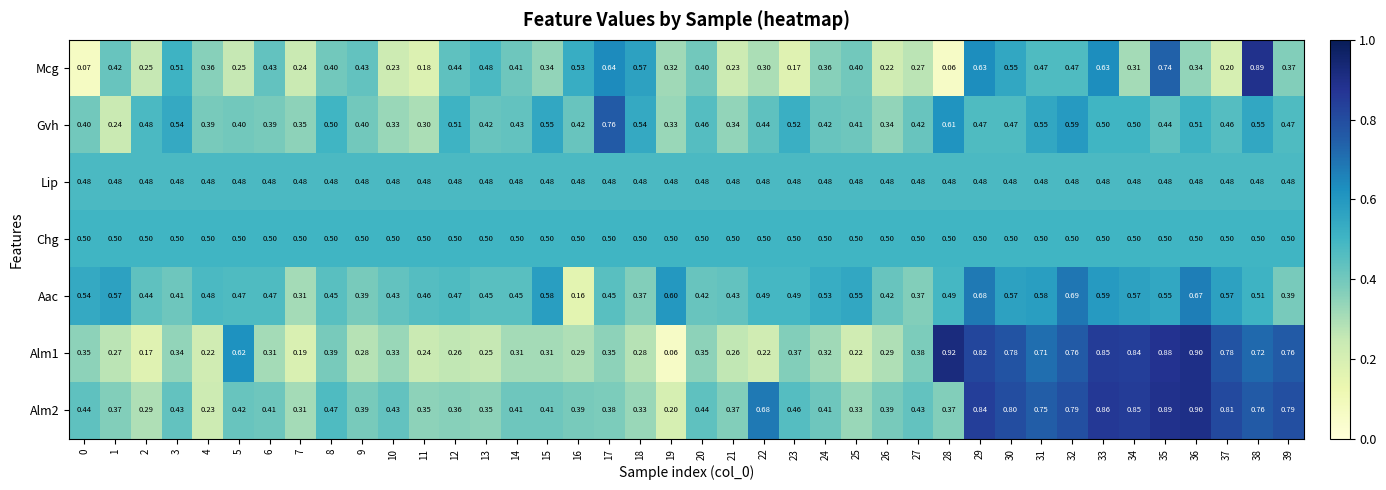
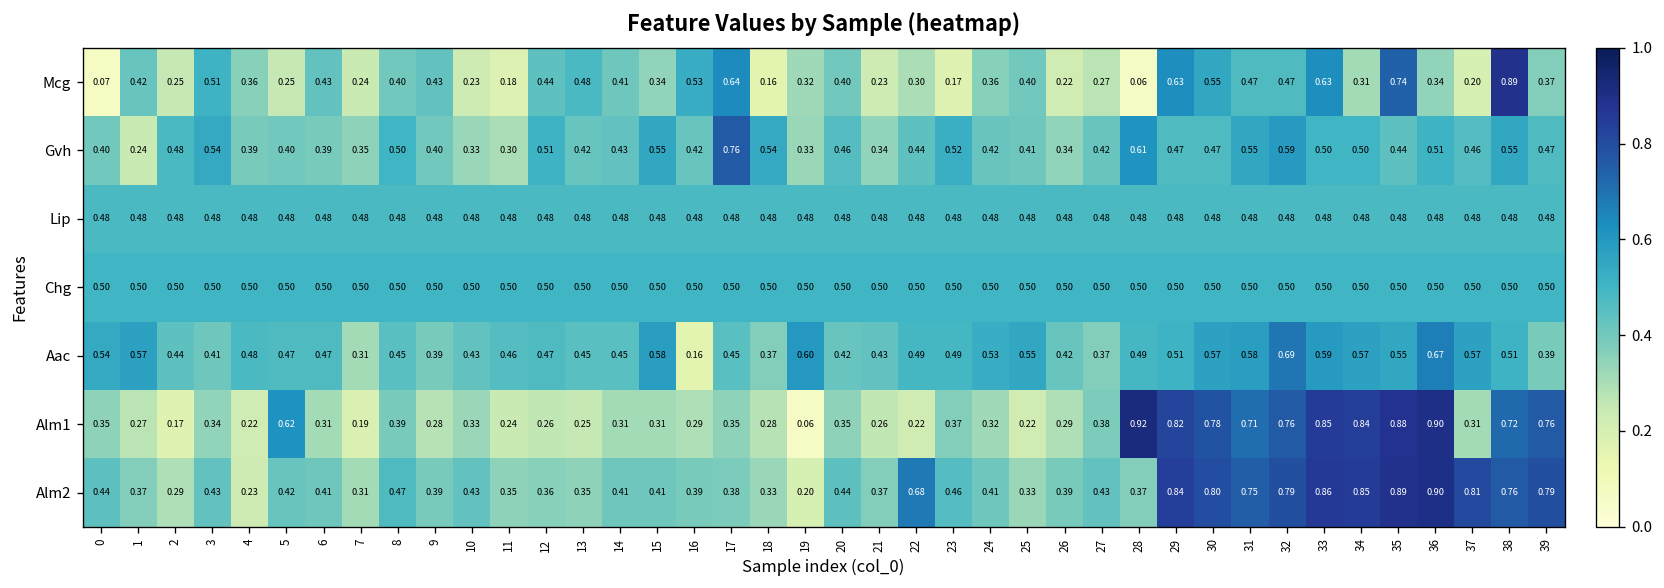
  {
    "Mcg": {
      "0": 0.07,
      "1": 0.42,
      "2": 0.25,
      "3": 0.51,
      "4": 0.36,
      "5": 0.25,
      "6": 0.43,
      "7": 0.24,
      "8": 0.40,
      "9": 0.43,
      "10": 0.23,
      "11": 0.18,
      "12": 0.44,
      "13": 0.48,
      "14": 0.41,
      "15": 0.34,
      "16": 0.53,
      "17": 0.64,
-     "18": 0.57,
+     "18": 0.16,
      "19": 0.32,
      "20": 0.40,
      "21": 0.23,
      "22": 0.30,
      "23": 0.17,
      "24": 0.36,
      "25": 0.40,
      "26": 0.22,
      "27": 0.27,
      "28": 0.06,
      "29": 0.63,
      "30": 0.55,
      "31": 0.47,
      "32": 0.47,
      "33": 0.63,
      "34": 0.31,
      "35": 0.74,
      "36": 0.34,
      "37": 0.20,
      "38": 0.89,
      "39": 0.37
    },
    "Aac": {
      "0": 0.54,
      "1": 0.57,
      "2": 0.44,
      "3": 0.41,
      "4": 0.48,
      "5": 0.47,
      "6": 0.47,
      "7": 0.31,
      "8": 0.45,
      "9": 0.39,
      "10": 0.43,
      "11": 0.46,
      "12": 0.47,
      "13": 0.45,
      "14": 0.45,
      "15": 0.58,
      "16": 0.16,
      "17": 0.45,
      "18": 0.37,
      "19": 0.60,
      "20": 0.42,
      "21": 0.43,
      "22": 0.49,
      "23": 0.49,
      "24": 0.53,
      "25": 0.55,
      "26": 0.42,
      "27": 0.37,
      "28": 0.49,
-     "29": 0.68,
+     "29": 0.51,
      "30": 0.57,
      "31": 0.58,
      "32": 0.69,
      "33": 0.59,
      "34": 0.57,
      "35": 0.55,
      "36": 0.67,
      "37": 0.57,
      "38": 0.51,
      "39": 0.39
    },
    "Alm1": {
      "0": 0.35,
      "1": 0.27,
      "2": 0.17,
      "3": 0.34,
      "4": 0.22,
      "5": 0.62,
      "6": 0.31,
      "7": 0.19,
      "8": 0.39,
      "9": 0.28,
      "10": 0.33,
      "11": 0.24,
      "12": 0.26,
      "13": 0.25,
      "14": 0.31,
      "15": 0.31,
      "16": 0.29,
      "17": 0.35,
      "18": 0.28,
      "19": 0.06,
      "20": 0.35,
      "21": 0.26,
      "22": 0.22,
      "23": 0.37,
      "24": 0.32,
      "25": 0.22,
      "26": 0.29,
      "27": 0.38,
      "28": 0.92,
      "29": 0.82,
      "30": 0.78,
      "31": 0.71,
      "32": 0.76,
      "33": 0.85,
      "34": 0.84,
      "35": 0.88,
      "36": 0.90,
-     "37": 0.78,
+     "37": 0.31,
      "38": 0.72,
      "39": 0.76
    }
  }
